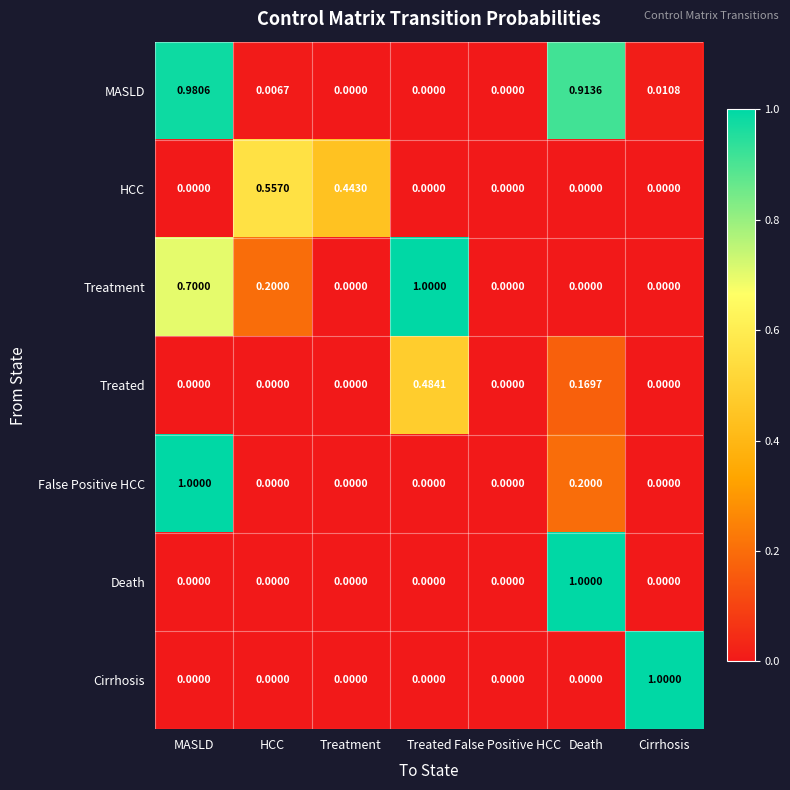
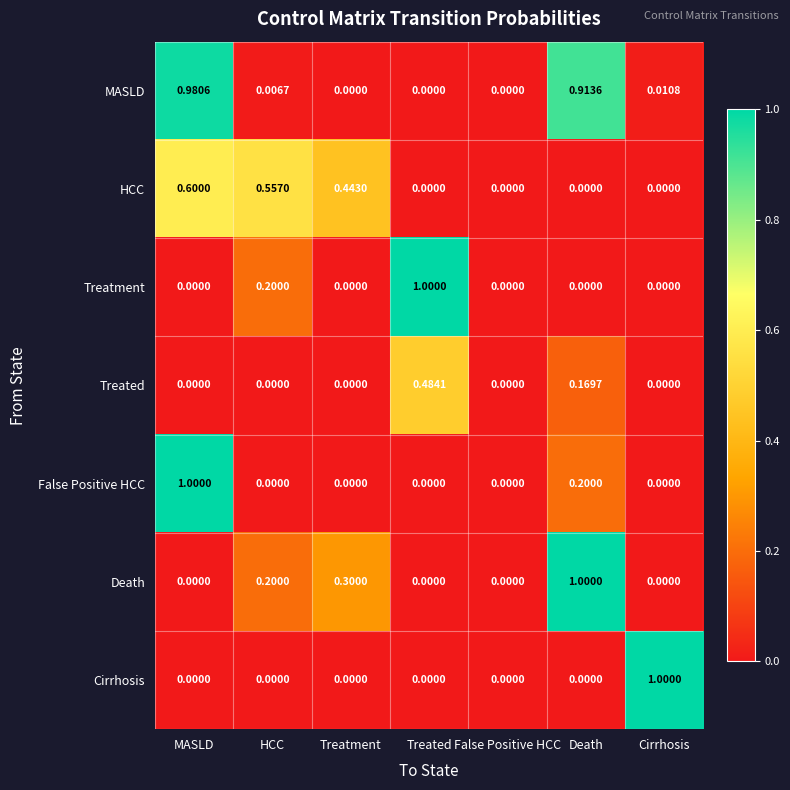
  {
    "MASLD": {
      "MASLD": 0.9806,
      "HCC": 0.0067,
      "Treatment": 0.0000,
      "Treated": 0.0000,
      "False Positive HCC": 0.0000,
      "Death": 0.9136,
      "Cirrhosis": 0.0108
    },
    "HCC": {
-     "MASLD": 0.0000,
+     "MASLD": 0.6000,
      "HCC": 0.5570,
      "Treatment": 0.4430,
      "Treated": 0.0000,
      "False Positive HCC": 0.0000,
      "Death": 0.0000,
      "Cirrhosis": 0.0000
    },
    "Treatment": {
-     "MASLD": 0.7000,
+     "MASLD": 0.0000,
      "HCC": 0.2000,
      "Treatment": 0.0000,
      "Treated": 1.0000,
      "False Positive HCC": 0.0000,
      "Death": 0.0000,
      "Cirrhosis": 0.0000
    },
    "Treated": {
      "MASLD": 0.0000,
      "HCC": 0.0000,
      "Treatment": 0.0000,
      "Treated": 0.4841,
      "False Positive HCC": 0.0000,
      "Death": 0.1697,
      "Cirrhosis": 0.0000
    },
    "False Positive HCC": {
      "MASLD": 1.0000,
      "HCC": 0.0000,
      "Treatment": 0.0000,
      "Treated": 0.0000,
      "False Positive HCC": 0.0000,
      "Death": 0.2000,
      "Cirrhosis": 0.0000
    },
    "Death": {
      "MASLD": 0.0000,
-     "HCC": 0.0000,
-     "Treatment": 0.0000,
+     "HCC": 0.2000,
+     "Treatment": 0.3000,
      "Treated": 0.0000,
      "False Positive HCC": 0.0000,
      "Death": 1.0000,
      "Cirrhosis": 0.0000
    },
    "Cirrhosis": {
      "MASLD": 0.0000,
      "HCC": 0.0000,
      "Treatment": 0.0000,
      "Treated": 0.0000,
      "False Positive HCC": 0.0000,
      "Death": 0.0000,
      "Cirrhosis": 1.0000
    }
  }
